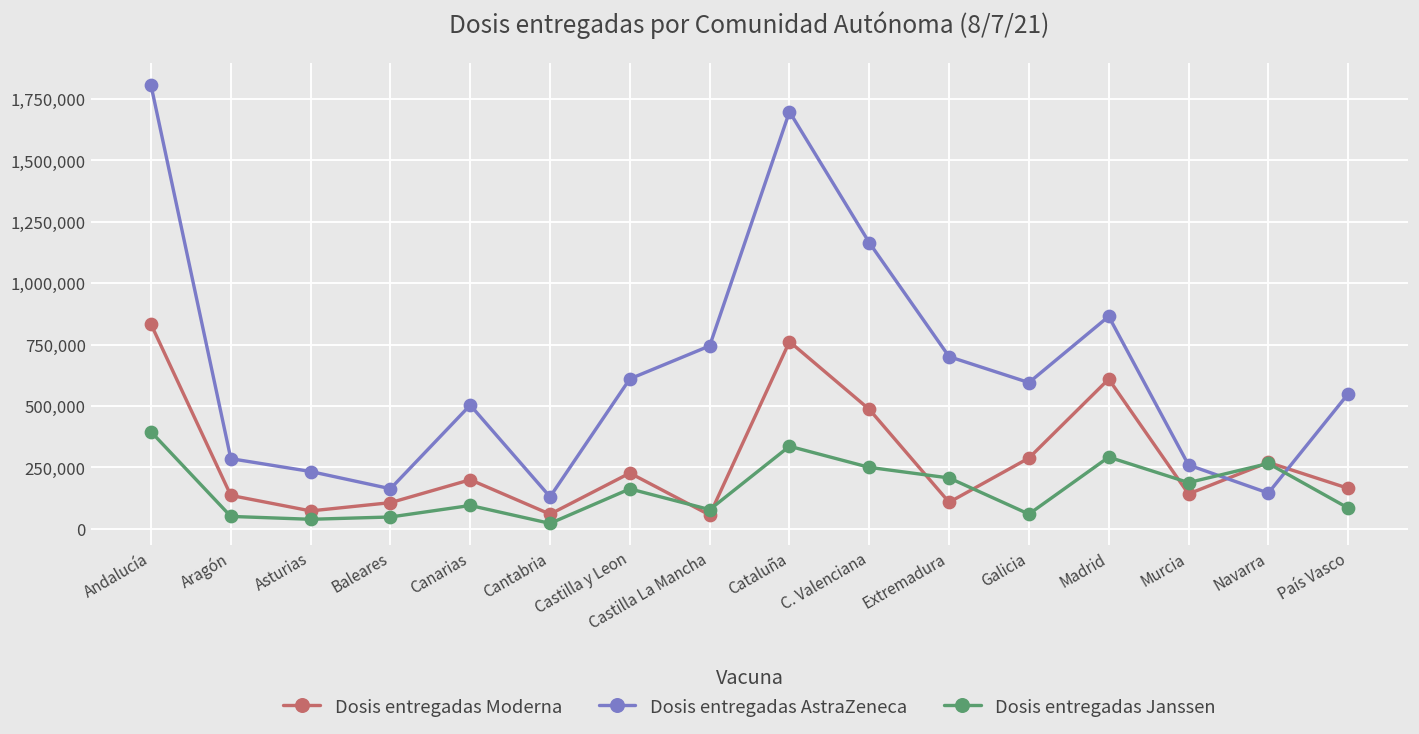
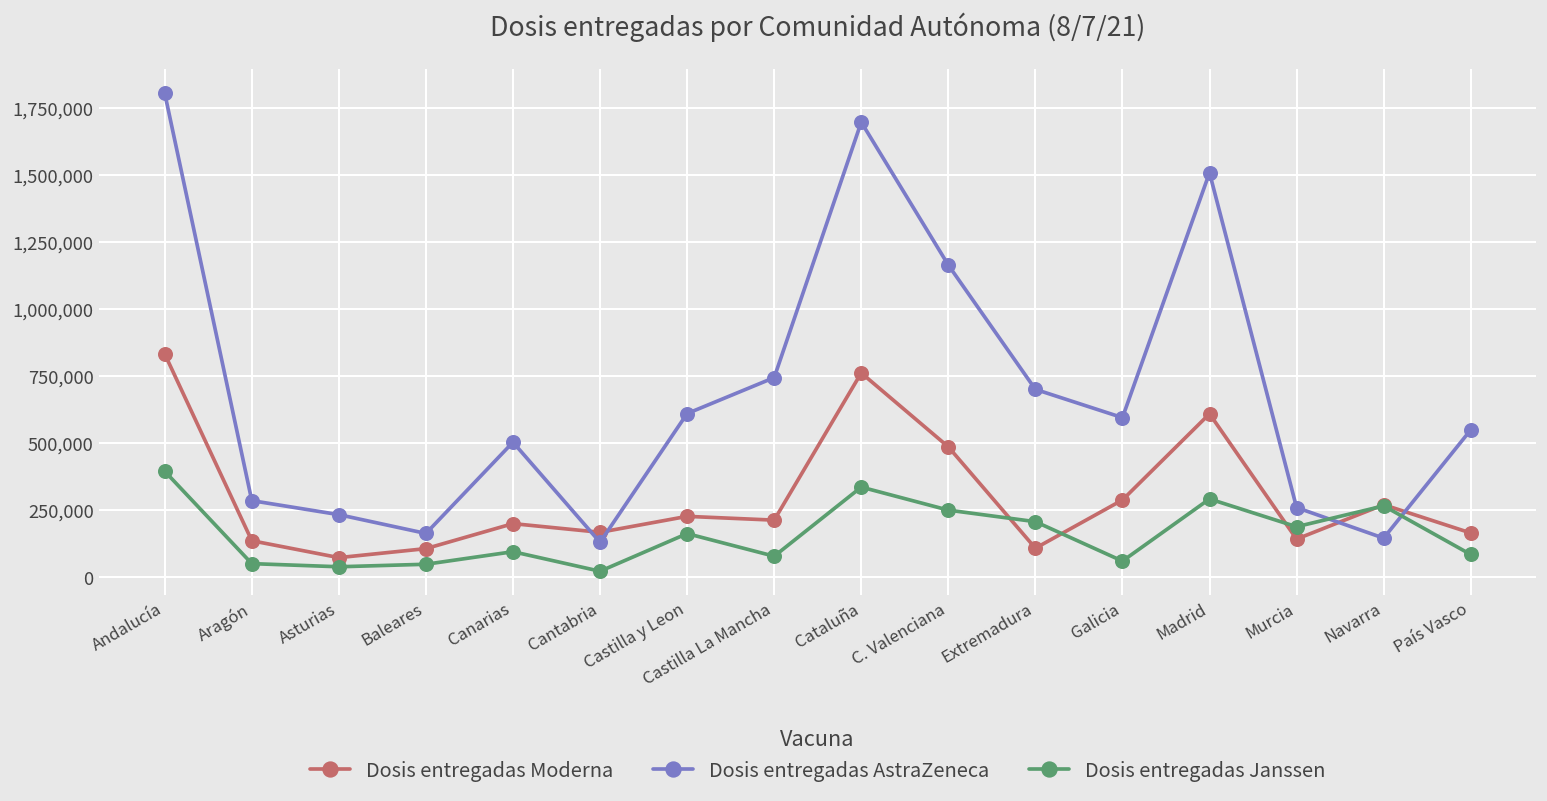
  {
    "Dosis entregadas Moderna": {
      "Andalucía": "830,000",
      "Aragón": "140,000",
      "Asturias": "70,000",
      "Baleares": "110,000",
      "Canarias": "200,000",
-     "Cantabria": "60,000",
+     "Cantabria": "170,000",
      "Castilla y Leon": "230,000",
-     "Castilla La Mancha": "60,000",
+     "Castilla La Mancha": "210,000",
      "Cataluña": "760,000",
      "C. Valenciana": "490,000",
      "Extremadura": "110,000",
      "Galicia": "290,000",
      "Madrid": "610,000",
      "Murcia": "140,000",
      "País Vasco": "160,000"
    },
    "Dosis entregadas AstraZeneca": {
      "Andalucía": "1,810,000",
      "Aragón": "290,000",
      "Asturias": "230,000",
      "Baleares": "160,000",
      "Canarias": "500,000",
      "Cantabria": "130,000",
      "Castilla y Leon": "610,000",
      "Castilla La Mancha": "740,000",
      "Cataluña": "1,700,000",
      "C. Valenciana": "1,160,000",
      "Extremadura": "700,000",
      "Galicia": "600,000",
-     "Madrid": "870,000",
+     "Madrid": "1,510,000",
      "Murcia": "260,000",
      "Navarra": "150,000",
      "País Vasco": "550,000"
    },
    "Dosis entregadas Janssen": {
      "Andalucía": "400,000",
      "Aragón": "50,000",
      "Asturias": "40,000",
      "Baleares": "50,000",
      "Canarias": "100,000",
      "Cantabria": "20,000",
      "Castilla y Leon": "160,000",
      "Castilla La Mancha": "80,000",
      "Cataluña": "340,000",
      "C. Valenciana": "250,000",
      "Extremadura": "210,000",
      "Galicia": "60,000",
      "Madrid": "290,000",
      "Murcia": "190,000",
      "País Vasco": "80,000"
    }
  }
